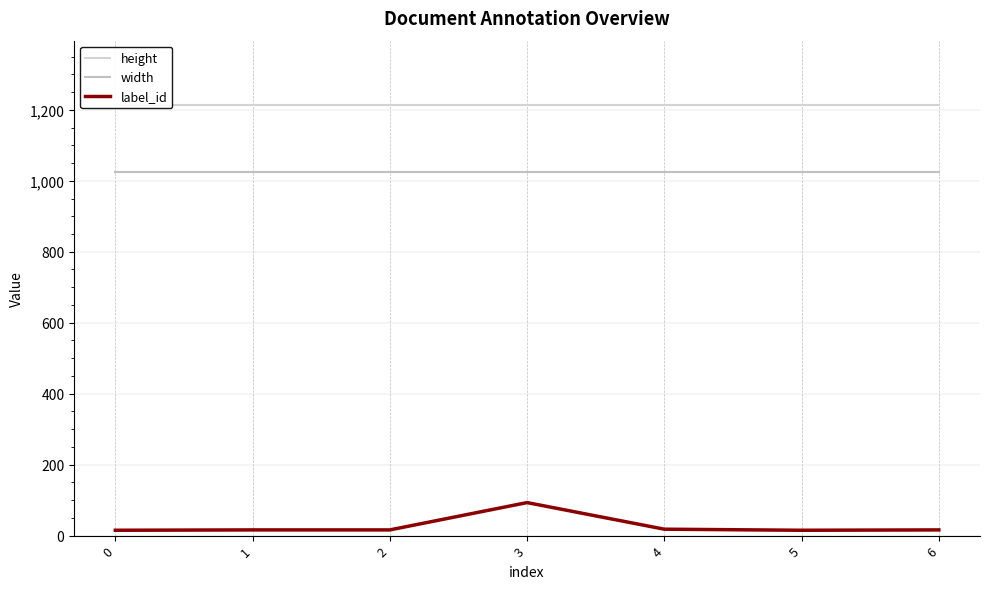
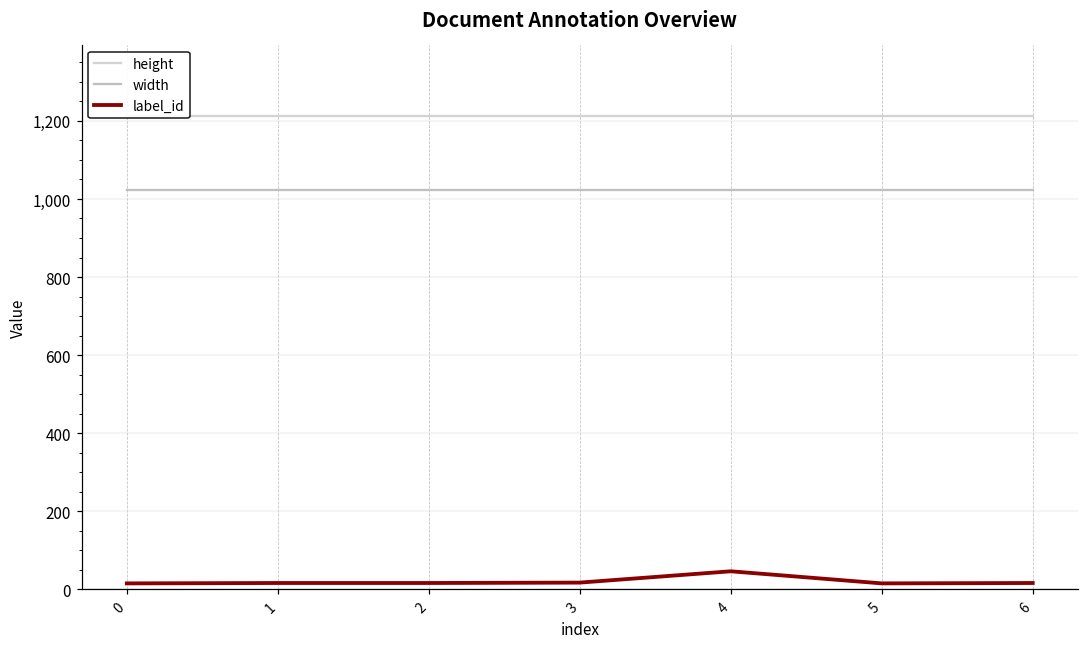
  {
    "label_id": {
      "0": 20,
      "1": 20,
      "2": 20,
-     "3": 90,
-     "4": 20,
+     "3": 20,
+     "4": 50,
      "5": 20,
      "6": 20
    }
  }
